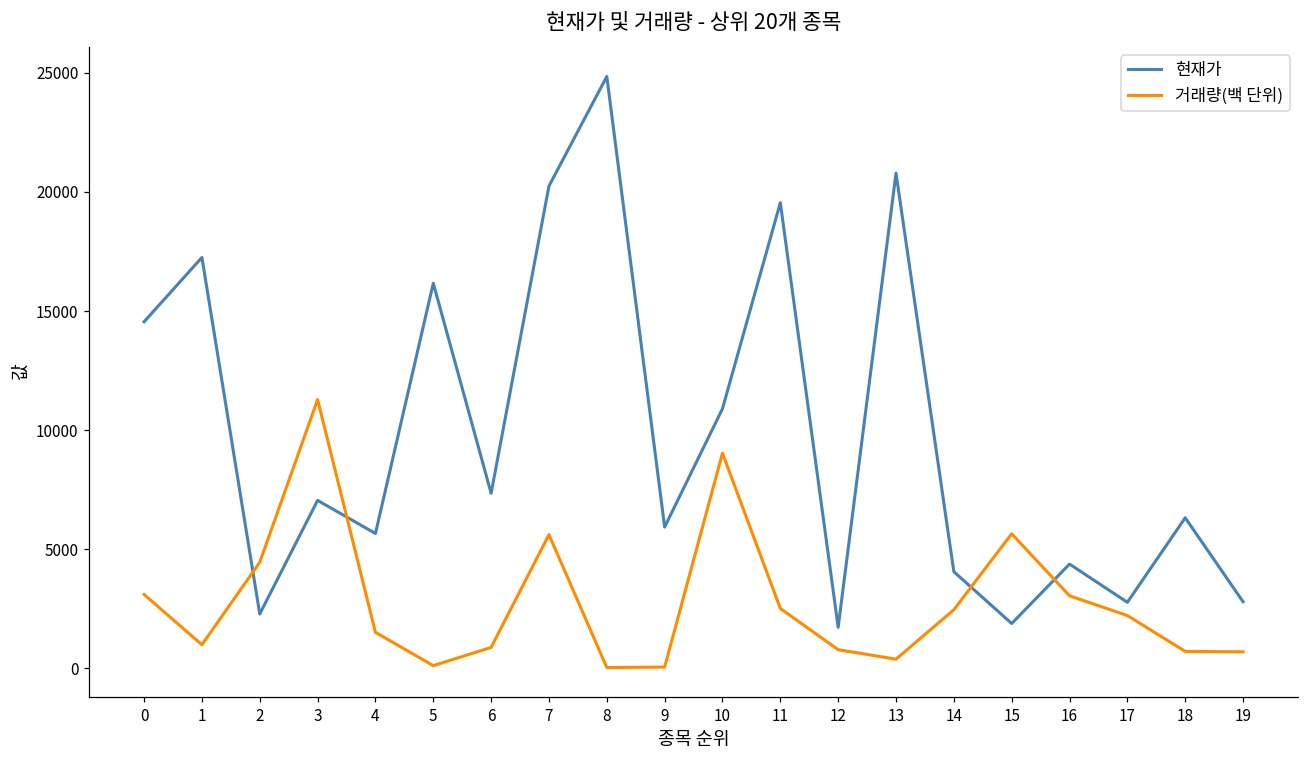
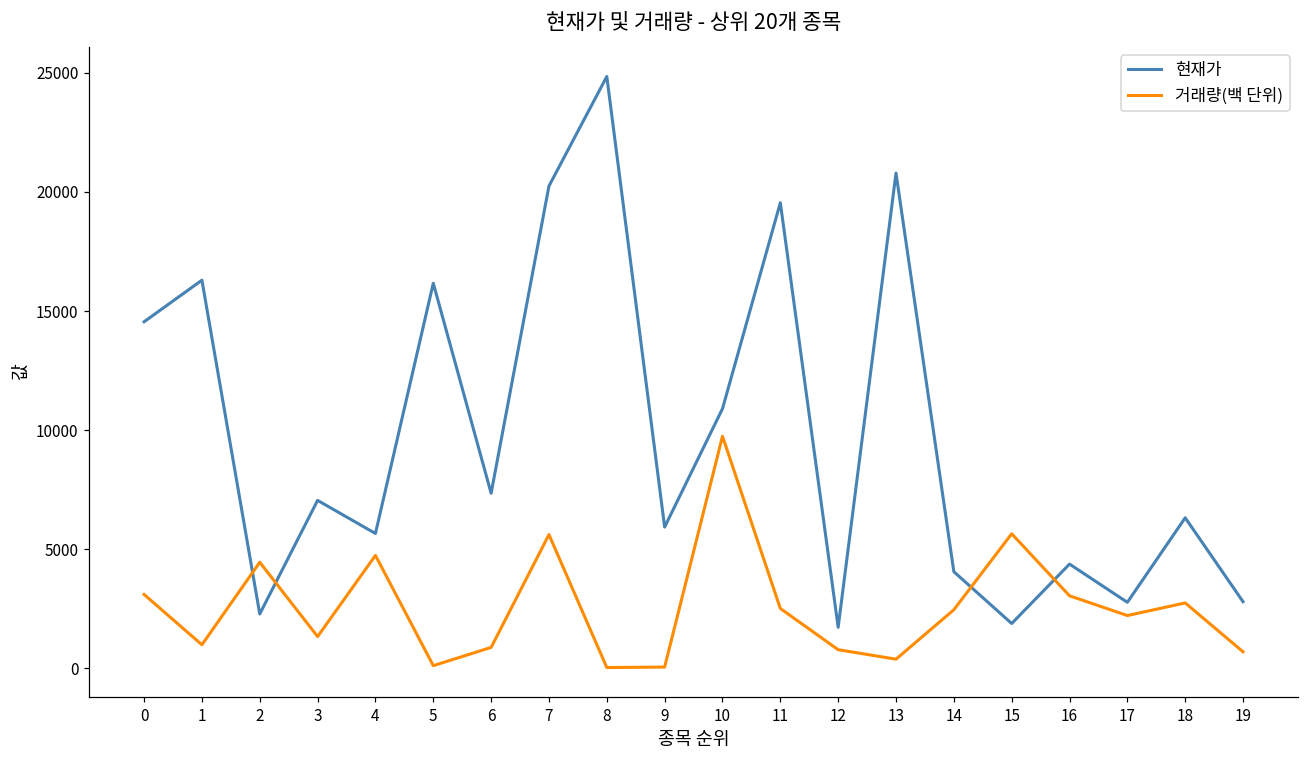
  {
    "현재가": {
      "0": 14600,
-     "1": 17300,
+     "1": 16300,
      "2": 2300,
      "3": 7100,
      "4": 5700,
      "5": 16200,
      "6": 7400,
      "7": 20300,
      "8": 24900,
      "9": 5900,
      "10": 10900,
      "11": 19600,
      "12": 1700,
      "13": 20800,
      "14": 4100,
      "15": 1900,
      "16": 4400,
      "17": 2800,
      "18": 6300,
      "19": 2800
    },
    "거래량(백 단위)": {
      "0": 3100,
      "1": 1000,
      "2": 4500,
-     "3": 11300,
-     "4": 1500,
+     "3": 1300,
+     "4": 4700,
      "5": 100,
      "6": 900,
      "7": 5600,
      "8": 0,
      "9": 100,
-     "10": 9000,
+     "10": 9700,
      "11": 2500,
      "12": 800,
      "13": 400,
      "14": 2500,
      "15": 5600,
      "16": 3000,
      "17": 2200,
-     "18": 700,
+     "18": 2700,
      "19": 700
    }
  }
